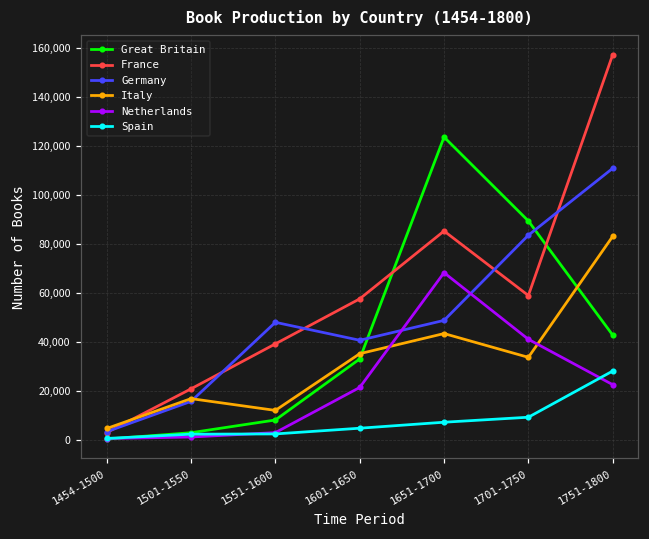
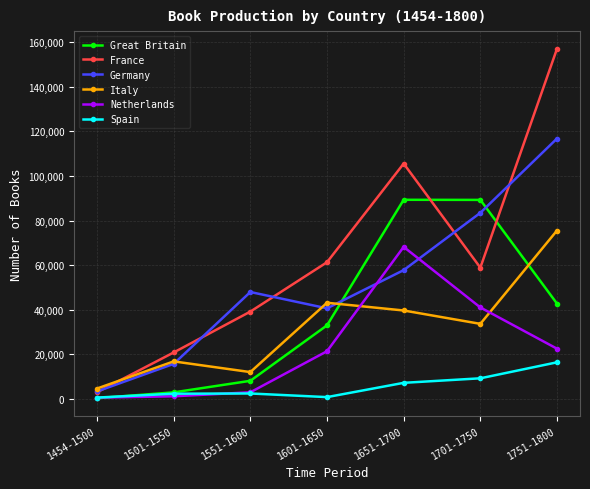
  {
    "Great Britain": {
      "1551-1600": "8,000",
      "1601-1650": "33,000",
-     "1651-1700": "124,000",
+     "1651-1700": "89,000",
      "1701-1750": "89,000",
      "1751-1800": "43,000"
    },
    "France": {
      "1501-1550": "21,000",
      "1551-1600": "39,000",
-     "1601-1650": "57,000",
-     "1651-1700": "85,000",
+     "1601-1650": "61,000",
+     "1651-1700": "106,000",
      "1701-1750": "59,000",
      "1751-1800": "157,000"
    },
    "Germany": {
      "1551-1600": "48,000",
      "1601-1650": "41,000",
-     "1651-1700": "49,000",
+     "1651-1700": "58,000",
      "1701-1750": "83,000",
-     "1751-1800": "111,000"
+     "1751-1800": "117,000"
    },
    "Italy": {
      "1454-1500": "5,000",
      "1551-1600": "12,000",
-     "1601-1650": "35,000",
-     "1651-1700": "43,000",
+     "1601-1650": "43,000",
+     "1651-1700": "40,000",
      "1701-1750": "34,000",
-     "1751-1800": "83,000"
+     "1751-1800": "76,000"
    },
    "Netherlands": {
      "1501-1550": "1,000",
      "1601-1650": "21,000",
      "1651-1700": "68,000",
      "1701-1750": "41,000",
      "1751-1800": "22,000"
    },
    "Spain": {
-     "1601-1650": "5,000",
+     "1601-1650": "1,000",
      "1651-1700": "7,000",
      "1701-1750": "9,000",
-     "1751-1800": "28,000"
+     "1751-1800": "16,000"
    }
  }
